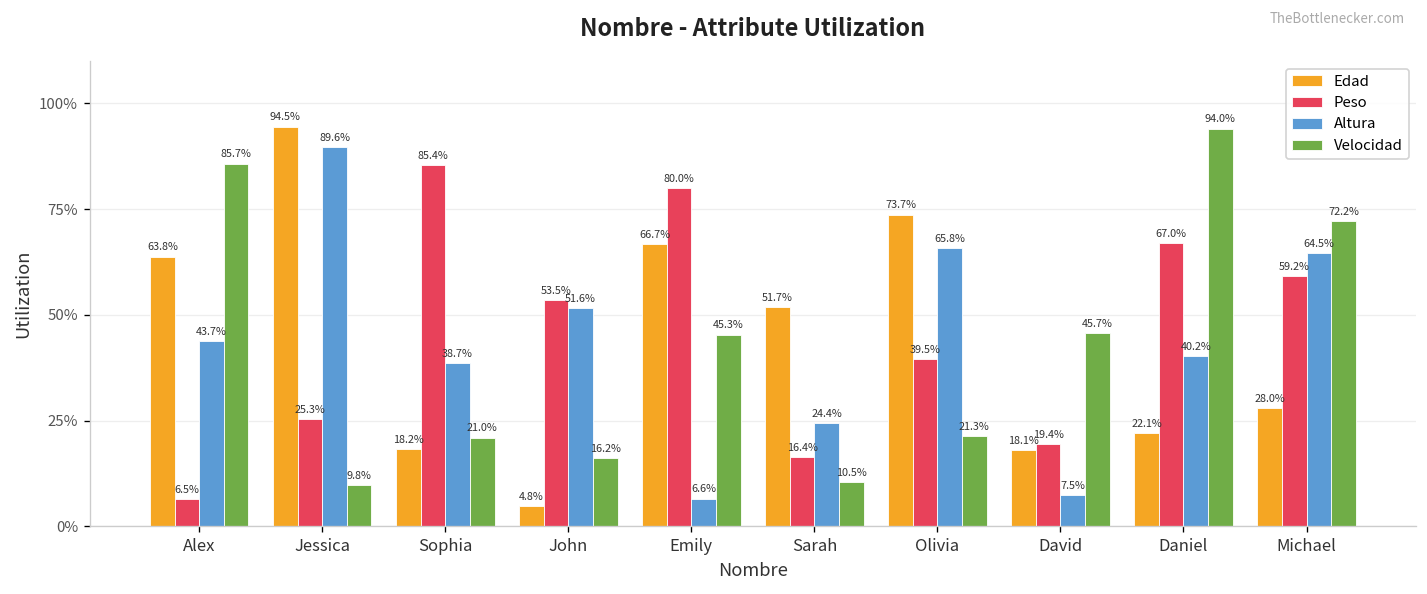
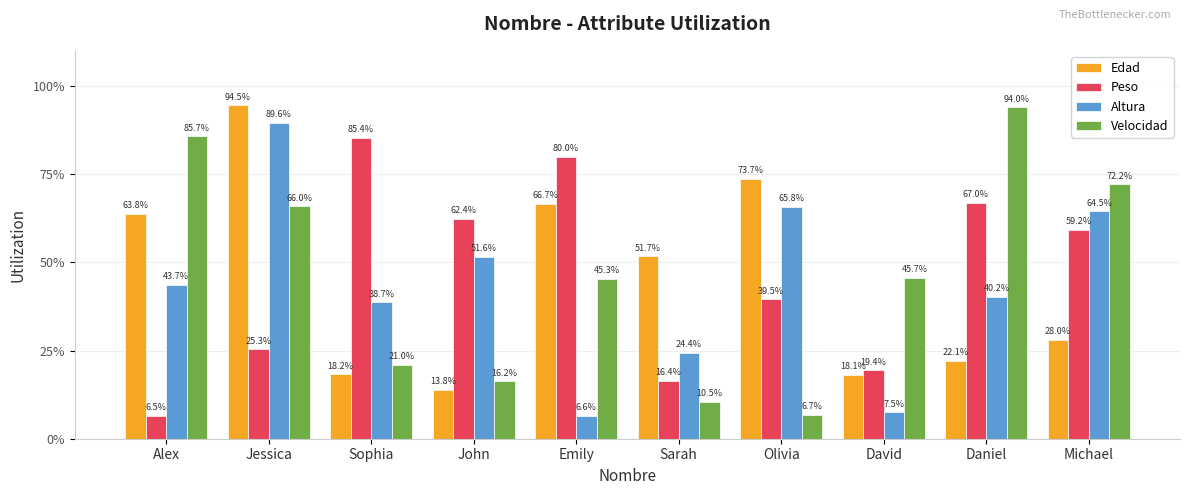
  {
    "Edad": {
      "Alex": "63.8%",
      "Jessica": "94.5%",
      "Sophia": "18.2%",
-     "John": "4.8%",
+     "John": "13.8%",
      "Emily": "66.7%",
      "Sarah": "51.7%",
      "Olivia": "73.7%",
      "David": "18.1%",
      "Daniel": "22.1%",
      "Michael": "28.0%"
    },
    "Peso": {
      "Alex": "6.5%",
      "Jessica": "25.3%",
      "Sophia": "85.4%",
-     "John": "53.5%",
+     "John": "62.4%",
      "Emily": "80.0%",
      "Sarah": "16.4%",
      "Olivia": "39.5%",
      "David": "19.4%",
      "Daniel": "67.0%",
      "Michael": "59.2%"
    },
    "Altura": {
      "Alex": "43.7%",
      "Jessica": "89.6%",
      "Sophia": "38.7%",
      "John": "51.6%",
      "Emily": "6.6%",
      "Sarah": "24.4%",
      "Olivia": "65.8%",
      "David": "7.5%",
      "Daniel": "40.2%",
      "Michael": "64.5%"
    },
    "Velocidad": {
      "Alex": "85.7%",
-     "Jessica": "9.8%",
+     "Jessica": "66.0%",
      "Sophia": "21.0%",
      "John": "16.2%",
      "Emily": "45.3%",
      "Sarah": "10.5%",
-     "Olivia": "21.3%",
+     "Olivia": "6.7%",
      "David": "45.7%",
      "Daniel": "94.0%",
      "Michael": "72.2%"
    }
  }
